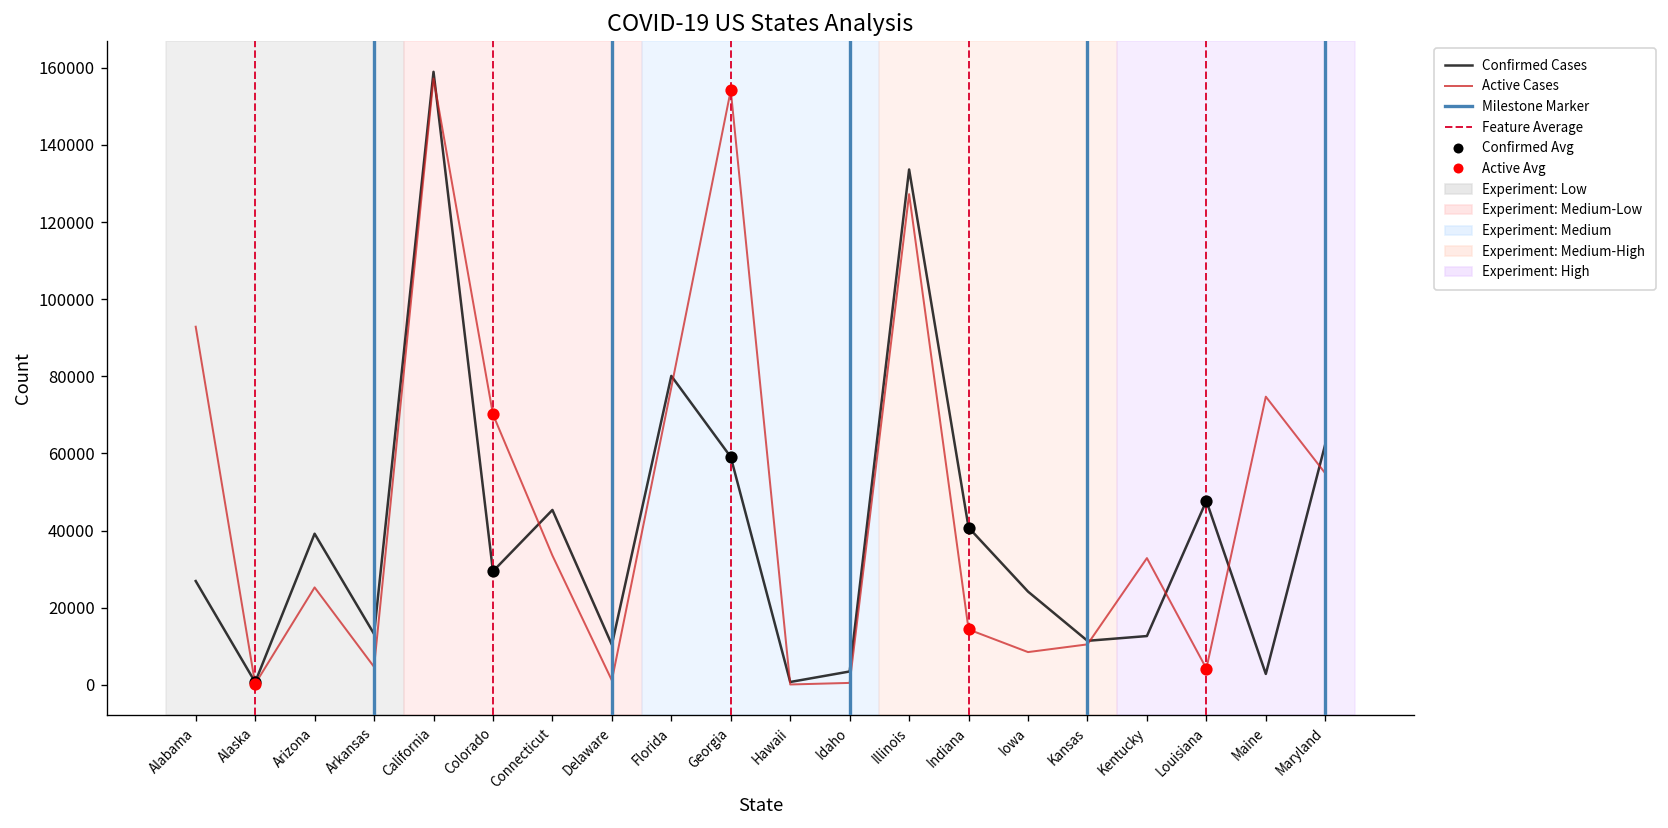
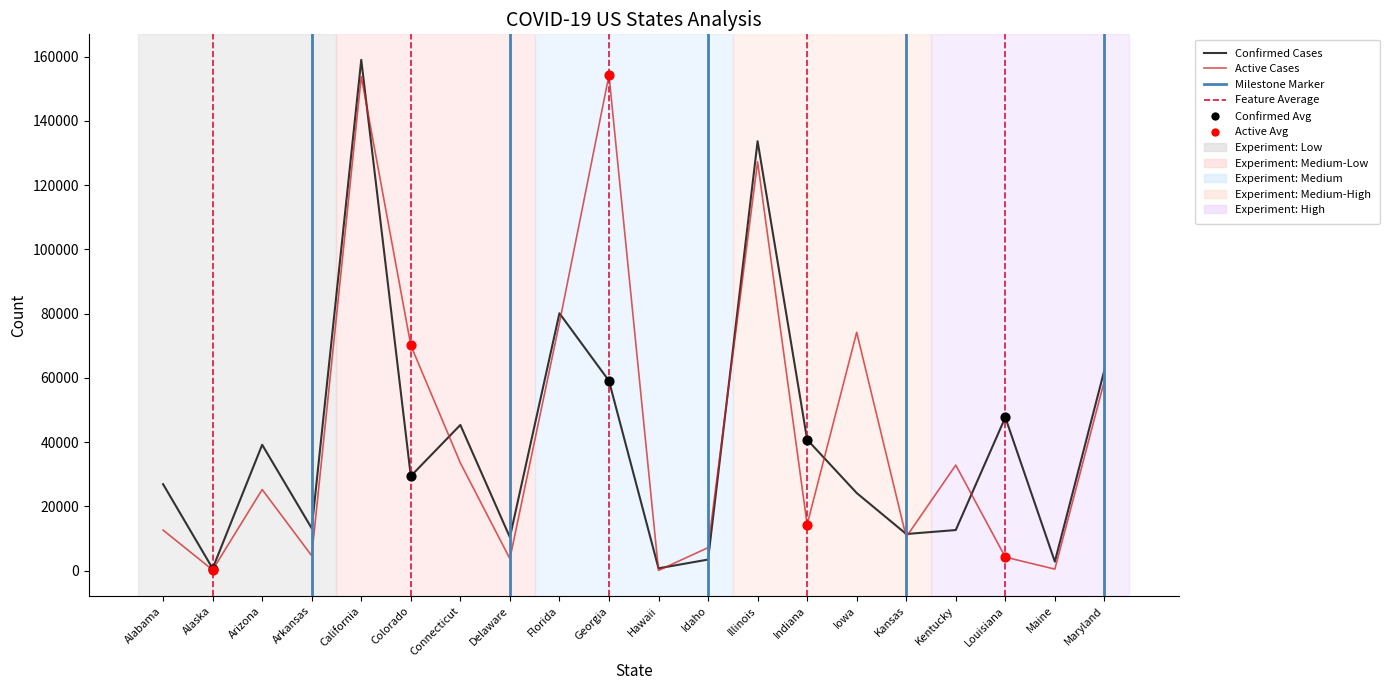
  {
    "Active Cases": {
-     "Alabama": 93000,
+     "Alabama": 13000,
      "Arizona": 25000,
      "Arkansas": 5000,
-     "California": 157000,
+     "California": 154000,
      "Connecticut": 34000,
-     "Delaware": 1000,
+     "Delaware": 4000,
      "Florida": 77000,
-     "Idaho": 0,
+     "Idaho": 7000,
      "Illinois": 127000,
-     "Iowa": 8000,
+     "Iowa": 74000,
      "Kansas": 10000,
      "Kentucky": 33000,
-     "Maine": 75000,
-     "Maryland": 55000
+     "Maine": 0,
+     "Maryland": 59000
    }
  }
